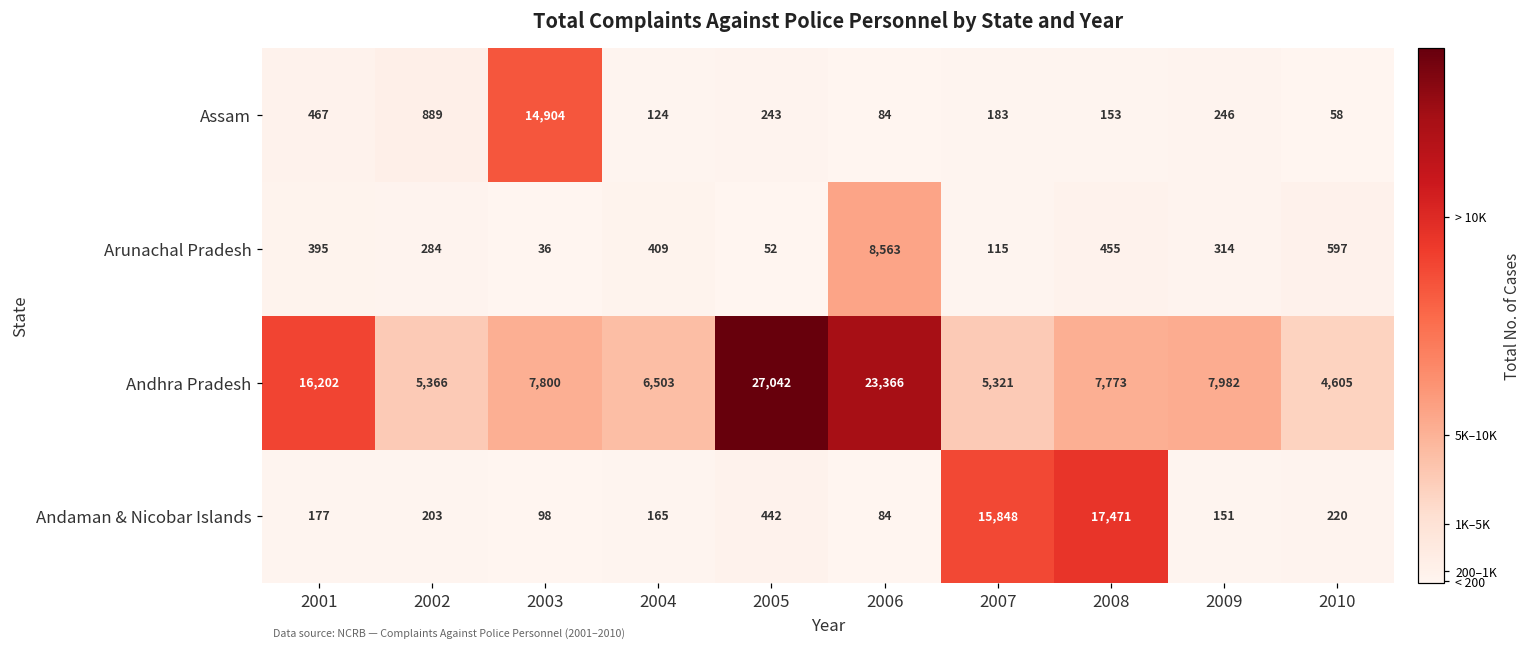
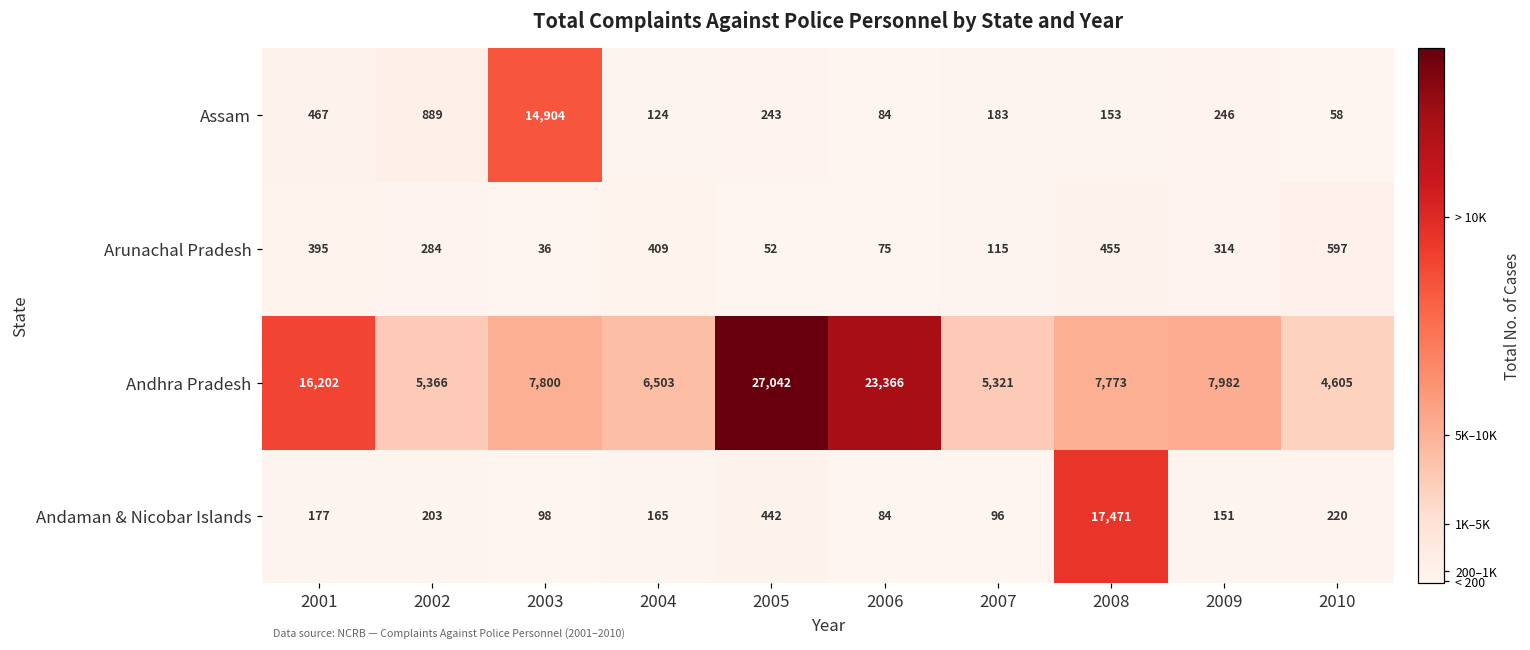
  {
    "Assam": {
      "2001": "467",
      "2002": "889",
      "2003": "14,904",
      "2004": "124",
      "2005": "243",
      "2006": "84",
      "2007": "183",
      "2008": "153",
      "2009": "246",
      "2010": "58"
    },
    "Arunachal Pradesh": {
      "2001": "395",
      "2002": "284",
      "2003": "36",
      "2004": "409",
      "2005": "52",
-     "2006": "8,563",
+     "2006": "75",
      "2007": "115",
      "2008": "455",
      "2009": "314",
      "2010": "597"
    },
    "Andhra Pradesh": {
      "2001": "16,202",
      "2002": "5,366",
      "2003": "7,800",
      "2004": "6,503",
      "2005": "27,042",
      "2006": "23,366",
      "2007": "5,321",
      "2008": "7,773",
      "2009": "7,982",
      "2010": "4,605"
    },
    "Andaman & Nicobar Islands": {
      "2001": "177",
      "2002": "203",
      "2003": "98",
      "2004": "165",
      "2005": "442",
      "2006": "84",
-     "2007": "15,848",
+     "2007": "96",
      "2008": "17,471",
      "2009": "151",
      "2010": "220"
    }
  }
